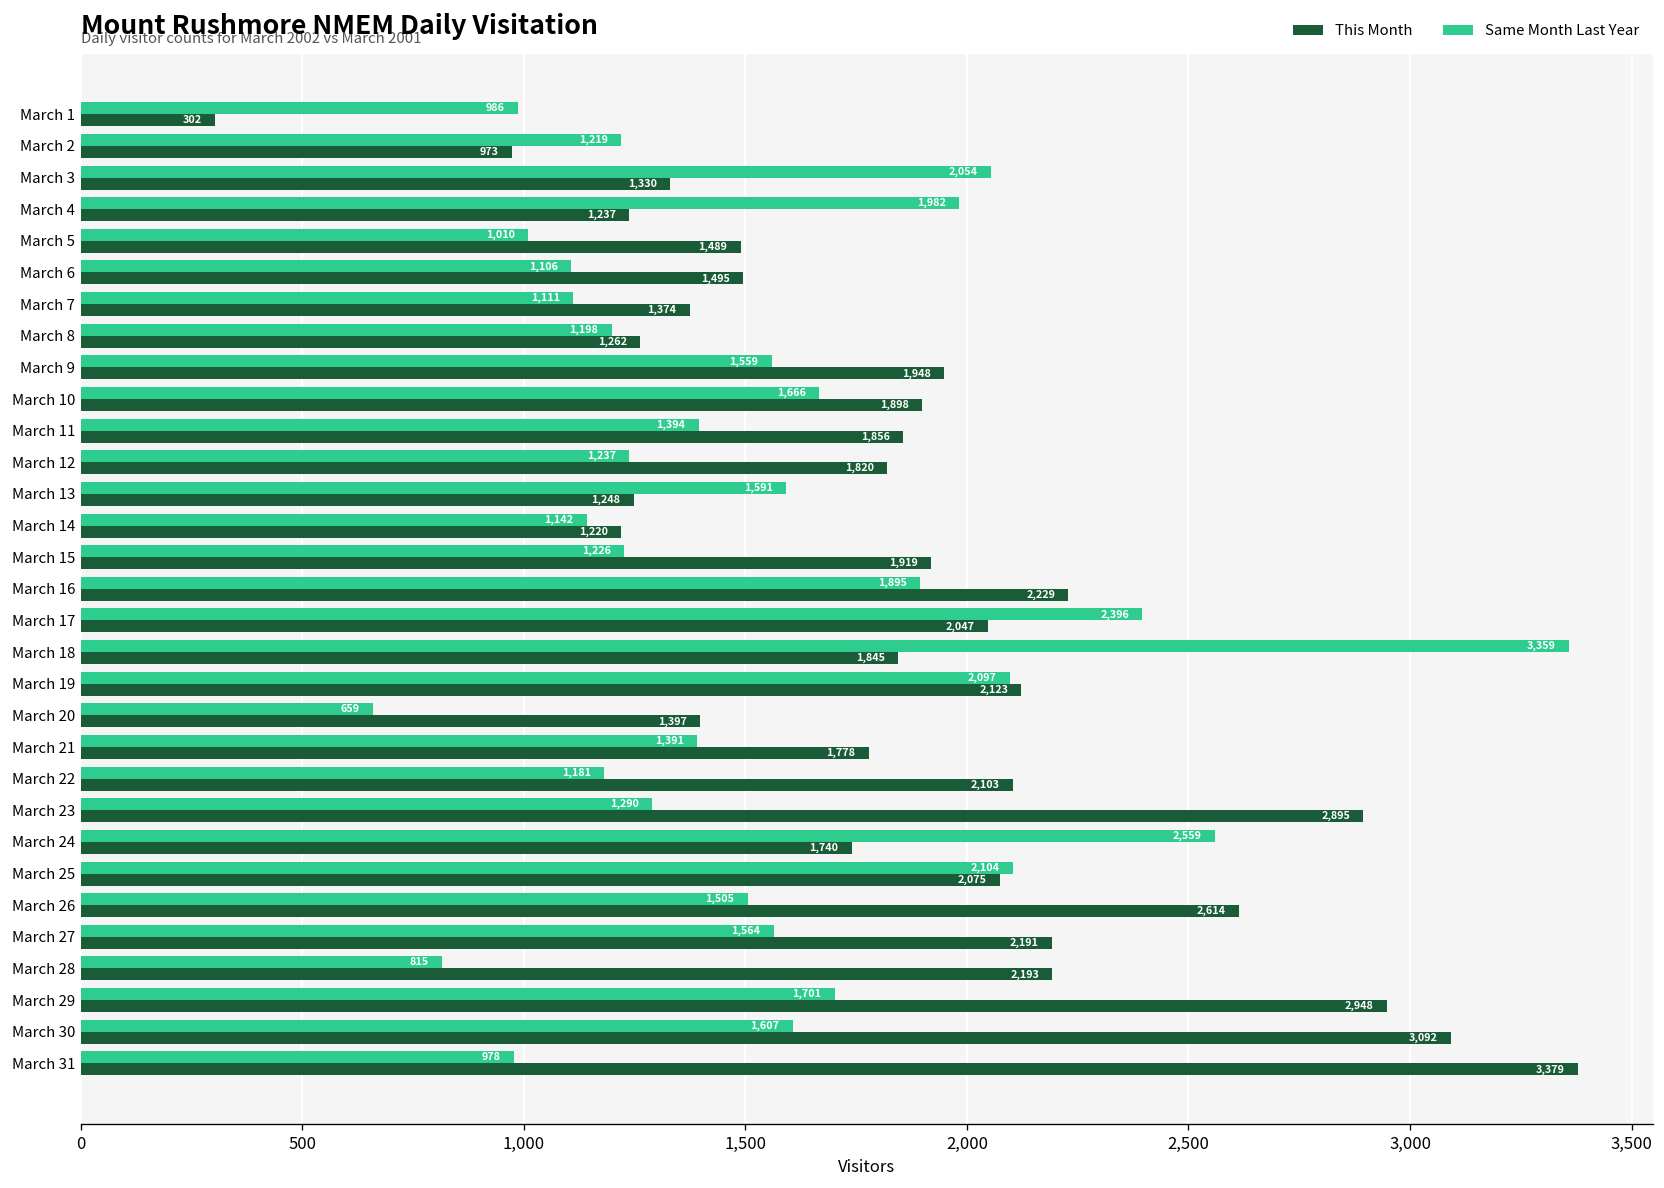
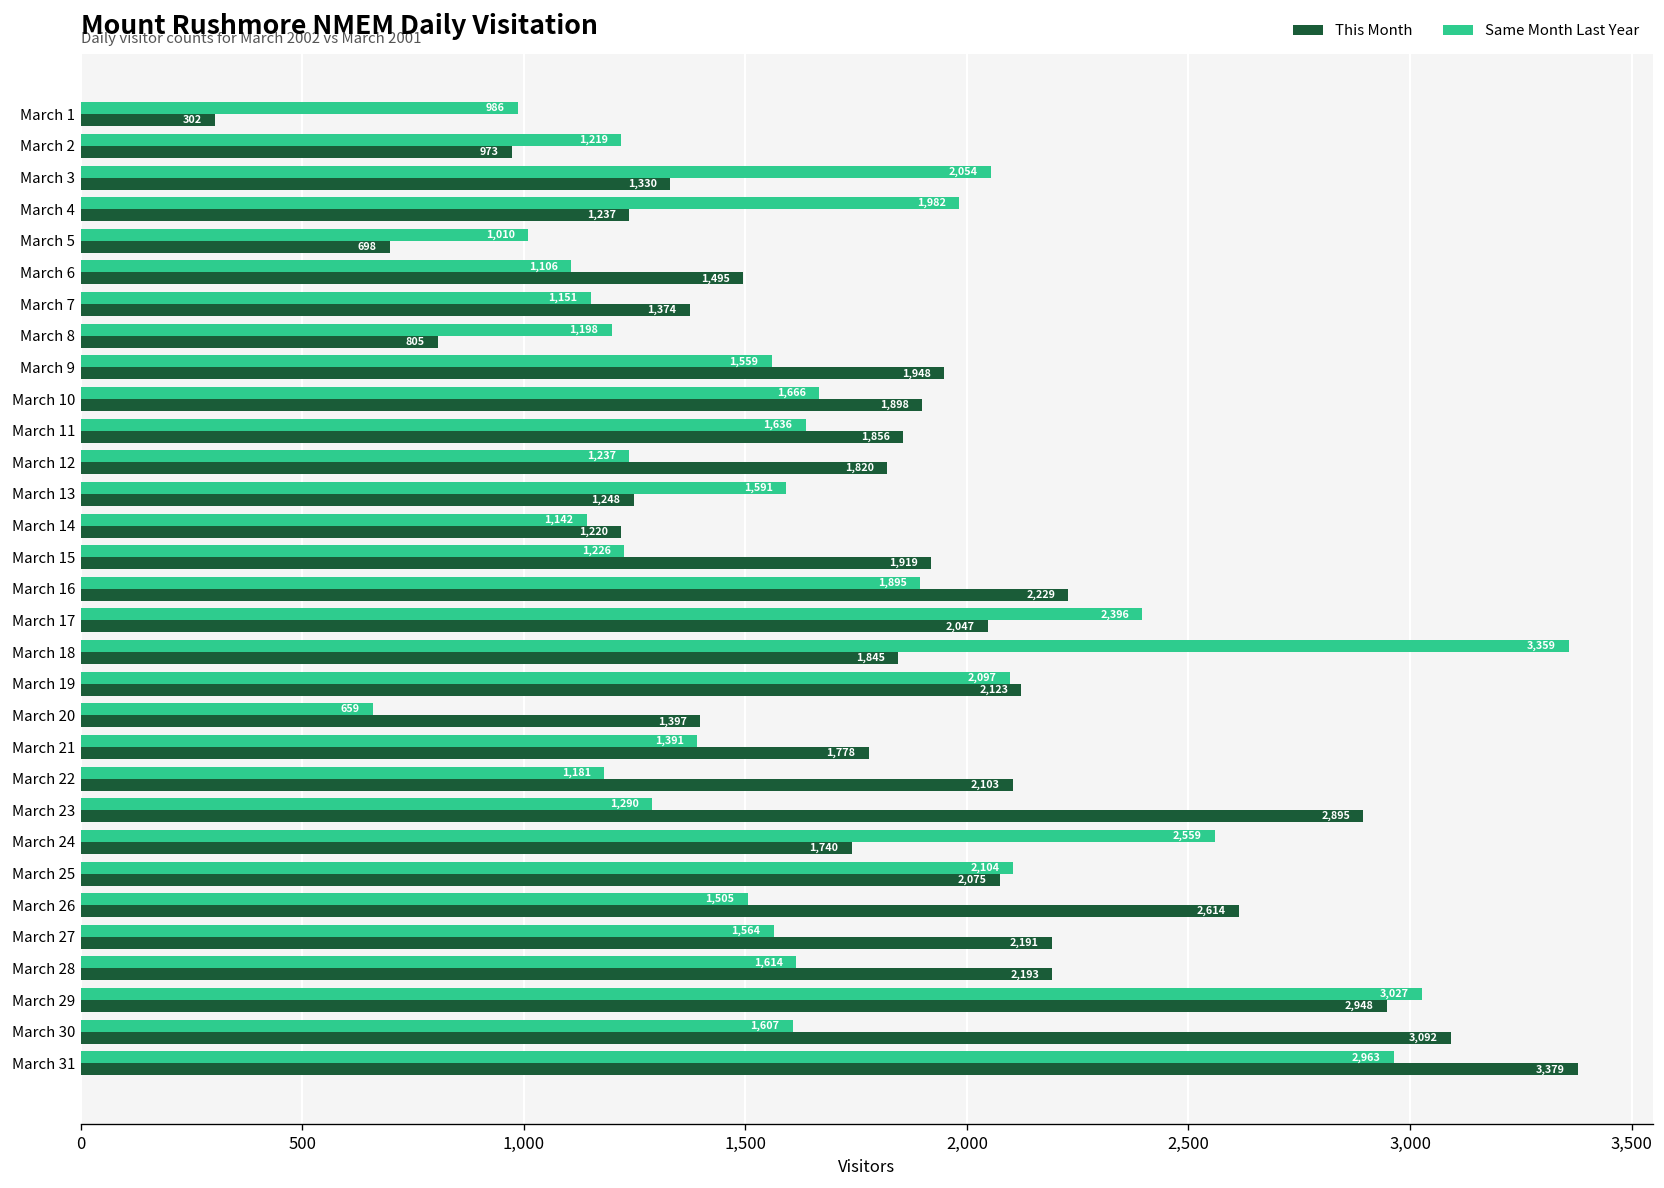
  {
    "This Month": {
      "March 1": "302",
      "March 2": "973",
      "March 3": "1,330",
      "March 4": "1,237",
-     "March 5": "1,489",
+     "March 5": "698",
      "March 6": "1,495",
      "March 7": "1,374",
-     "March 8": "1,262",
+     "March 8": "805",
      "March 9": "1,948",
      "March 10": "1,898",
      "March 11": "1,856",
      "March 12": "1,820",
      "March 13": "1,248",
      "March 14": "1,220",
      "March 15": "1,919",
      "March 16": "2,229",
      "March 17": "2,047",
      "March 18": "1,845",
      "March 19": "2,123",
      "March 20": "1,397",
      "March 21": "1,778",
      "March 22": "2,103",
      "March 23": "2,895",
      "March 24": "1,740",
      "March 25": "2,075",
      "March 26": "2,614",
      "March 27": "2,191",
      "March 28": "2,193",
      "March 29": "2,948",
      "March 30": "3,092",
      "March 31": "3,379"
    },
    "Same Month Last Year": {
      "March 1": "986",
      "March 2": "1,219",
      "March 3": "2,054",
      "March 4": "1,982",
      "March 5": "1,010",
      "March 6": "1,106",
-     "March 7": "1,111",
+     "March 7": "1,151",
      "March 8": "1,198",
      "March 9": "1,559",
      "March 10": "1,666",
-     "March 11": "1,394",
+     "March 11": "1,636",
      "March 12": "1,237",
      "March 13": "1,591",
      "March 14": "1,142",
      "March 15": "1,226",
      "March 16": "1,895",
      "March 17": "2,396",
      "March 18": "3,359",
      "March 19": "2,097",
      "March 20": "659",
      "March 21": "1,391",
      "March 22": "1,181",
      "March 23": "1,290",
      "March 24": "2,559",
      "March 25": "2,104",
      "March 26": "1,505",
      "March 27": "1,564",
-     "March 28": "815",
-     "March 29": "1,701",
+     "March 28": "1,614",
+     "March 29": "3,027",
      "March 30": "1,607",
-     "March 31": "978"
+     "March 31": "2,963"
    }
  }
